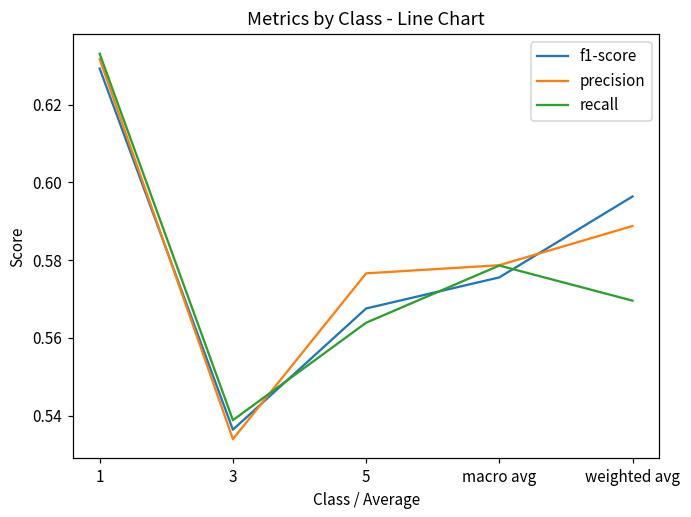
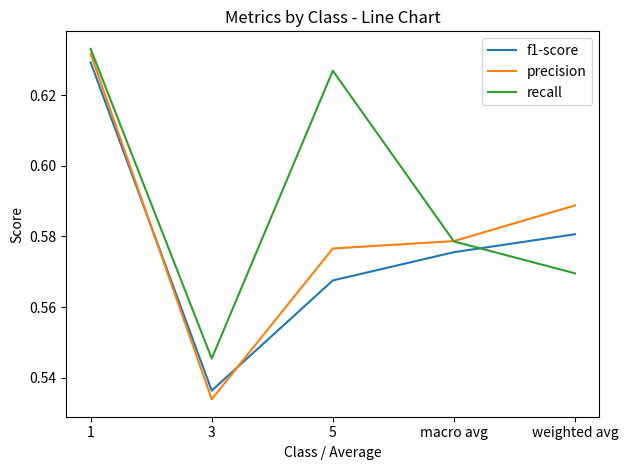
  {
    "f1-score": {
      "1": 0.629,
      "3": 0.536,
      "5": 0.568,
      "macro avg": 0.576,
-     "weighted avg": 0.596
+     "weighted avg": 0.581
    },
    "precision": {
      "1": 0.632,
      "3": 0.534,
      "5": 0.577,
      "weighted avg": 0.589
    },
    "recall": {
      "1": 0.633,
-     "3": 0.539,
-     "5": 0.564,
+     "3": 0.545,
+     "5": 0.627,
      "weighted avg": 0.570
    }
  }
